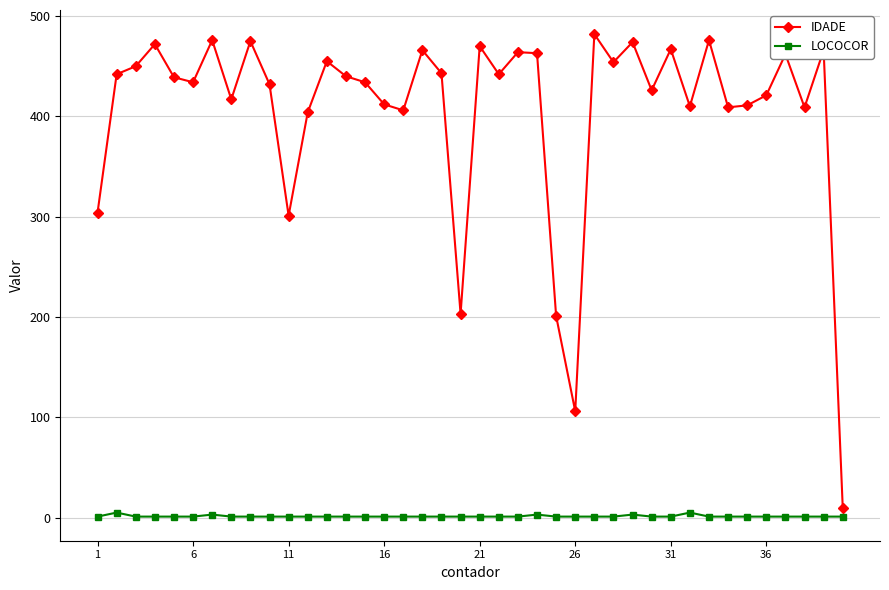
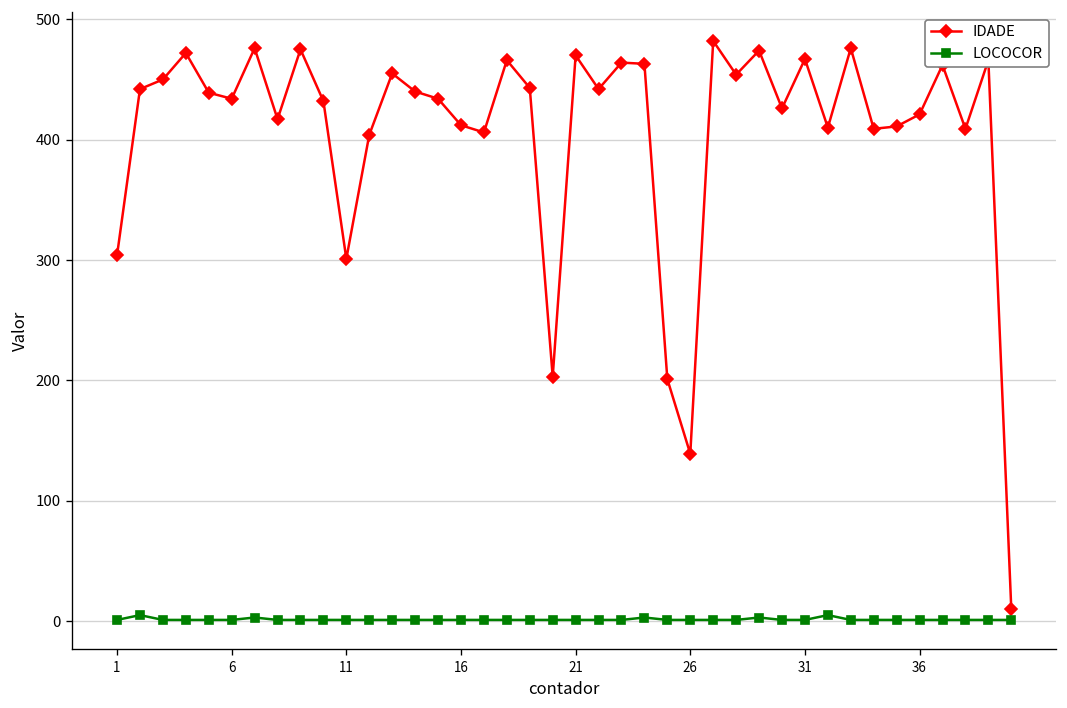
  {
    "IDADE": {
      "1": 304,
      "6": 434,
      "11": 301,
      "16": 412,
      "21": 470,
-     "26": 106,
+     "26": 139,
      "31": 467,
      "36": 421
    },
    "LOCOCOR": {
      "1": 1,
      "6": 1,
      "11": 1,
      "16": 1,
      "21": 1,
      "26": 1,
      "31": 1,
      "36": 1
    }
  }
